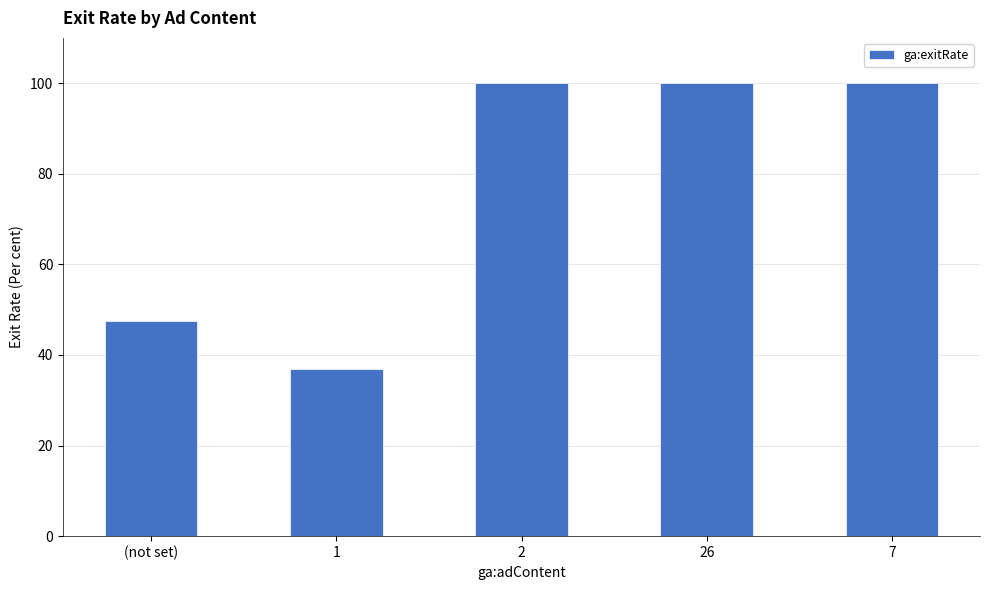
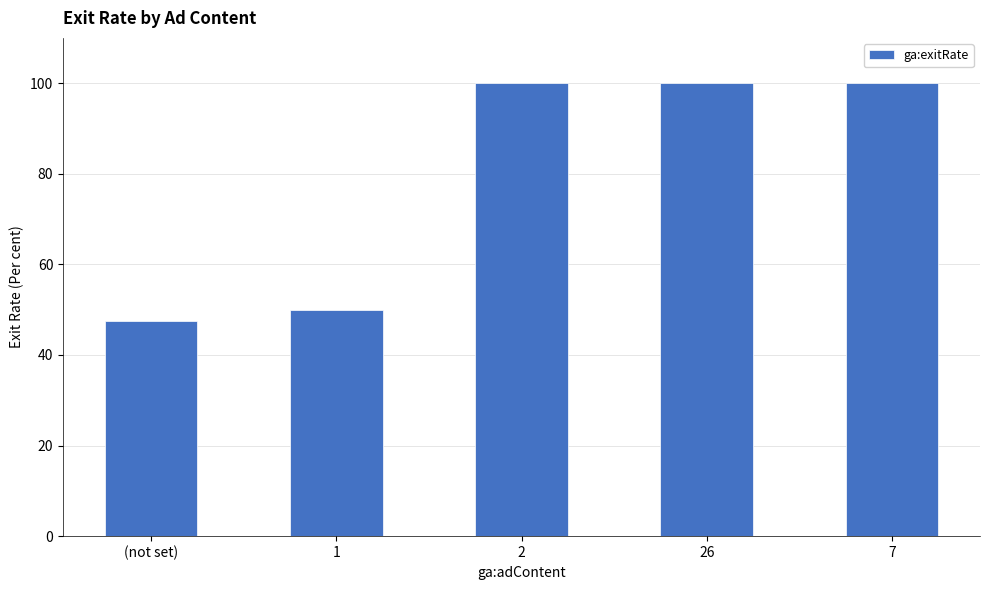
  {
    "(not set)": 48,
-   "1": 37,
+   "1": 50,
    "2": 100,
    "26": 100,
    "7": 100
  }
